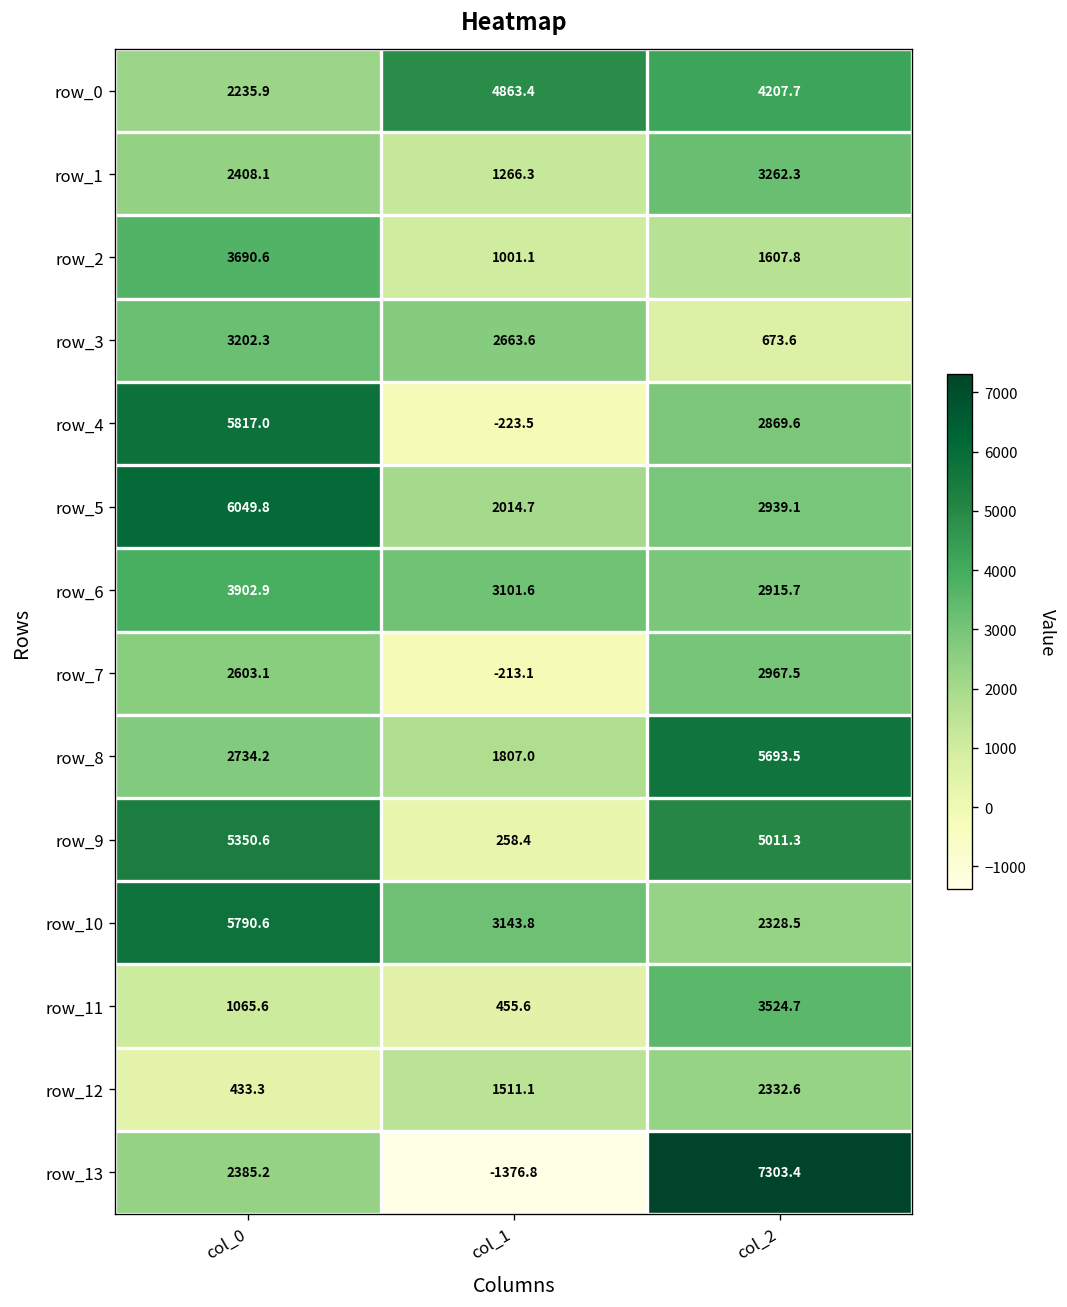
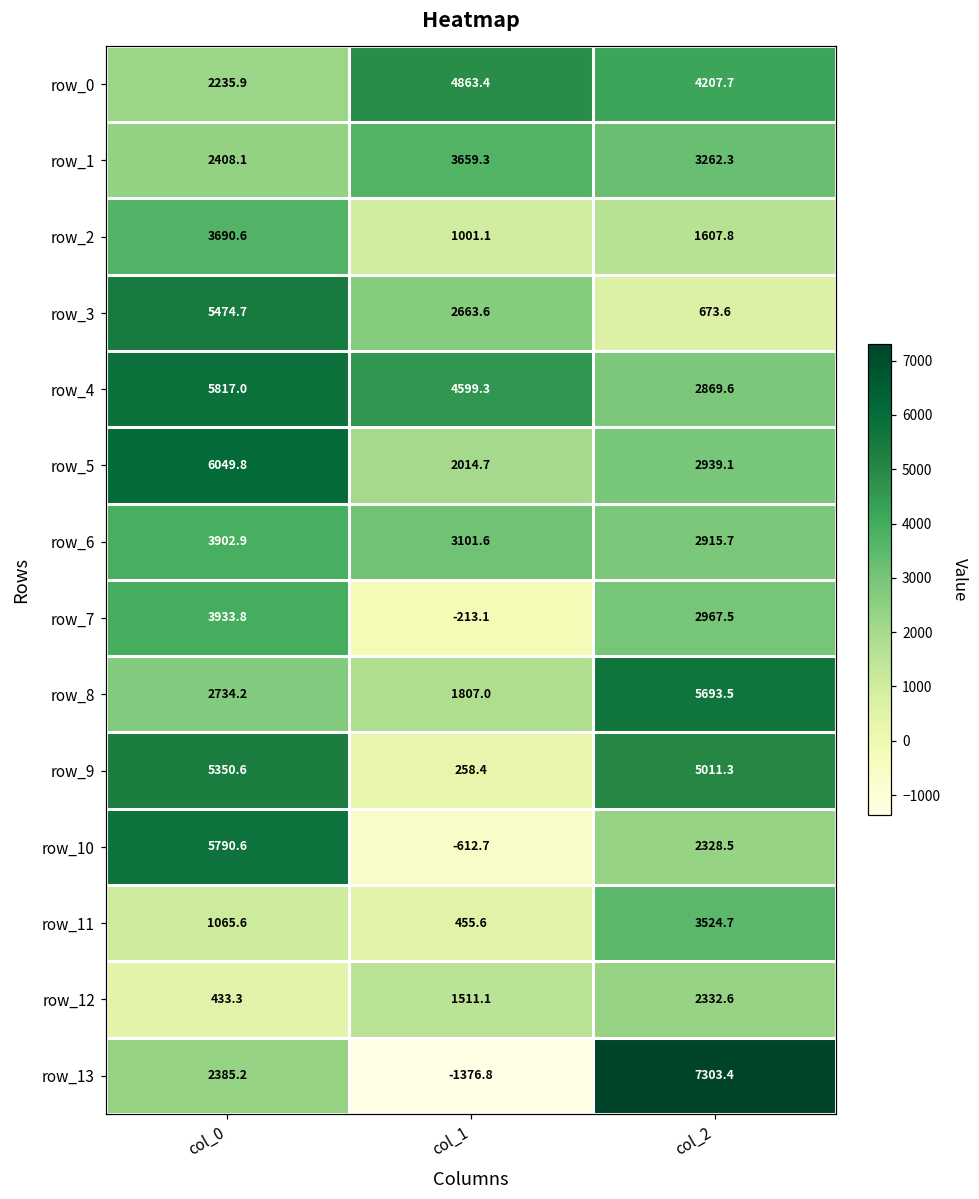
  {
    "row_0": {
      "col_0": 2235.9,
      "col_1": 4863.4,
      "col_2": 4207.7
    },
    "row_1": {
      "col_0": 2408.1,
-     "col_1": 1266.3,
+     "col_1": 3659.3,
      "col_2": 3262.3
    },
    "row_2": {
      "col_0": 3690.6,
      "col_1": 1001.1,
      "col_2": 1607.8
    },
    "row_3": {
-     "col_0": 3202.3,
+     "col_0": 5474.7,
      "col_1": 2663.6,
      "col_2": 673.6
    },
    "row_4": {
      "col_0": 5817.0,
-     "col_1": -223.5,
+     "col_1": 4599.3,
      "col_2": 2869.6
    },
    "row_5": {
      "col_0": 6049.8,
      "col_1": 2014.7,
      "col_2": 2939.1
    },
    "row_6": {
      "col_0": 3902.9,
      "col_1": 3101.6,
      "col_2": 2915.7
    },
    "row_7": {
-     "col_0": 2603.1,
+     "col_0": 3933.8,
      "col_1": -213.1,
      "col_2": 2967.5
    },
    "row_8": {
      "col_0": 2734.2,
      "col_1": 1807.0,
      "col_2": 5693.5
    },
    "row_9": {
      "col_0": 5350.6,
      "col_1": 258.4,
      "col_2": 5011.3
    },
    "row_10": {
      "col_0": 5790.6,
-     "col_1": 3143.8,
+     "col_1": -612.7,
      "col_2": 2328.5
    },
    "row_11": {
      "col_0": 1065.6,
      "col_1": 455.6,
      "col_2": 3524.7
    },
    "row_12": {
      "col_0": 433.3,
      "col_1": 1511.1,
      "col_2": 2332.6
    },
    "row_13": {
      "col_0": 2385.2,
      "col_1": -1376.8,
      "col_2": 7303.4
    }
  }
